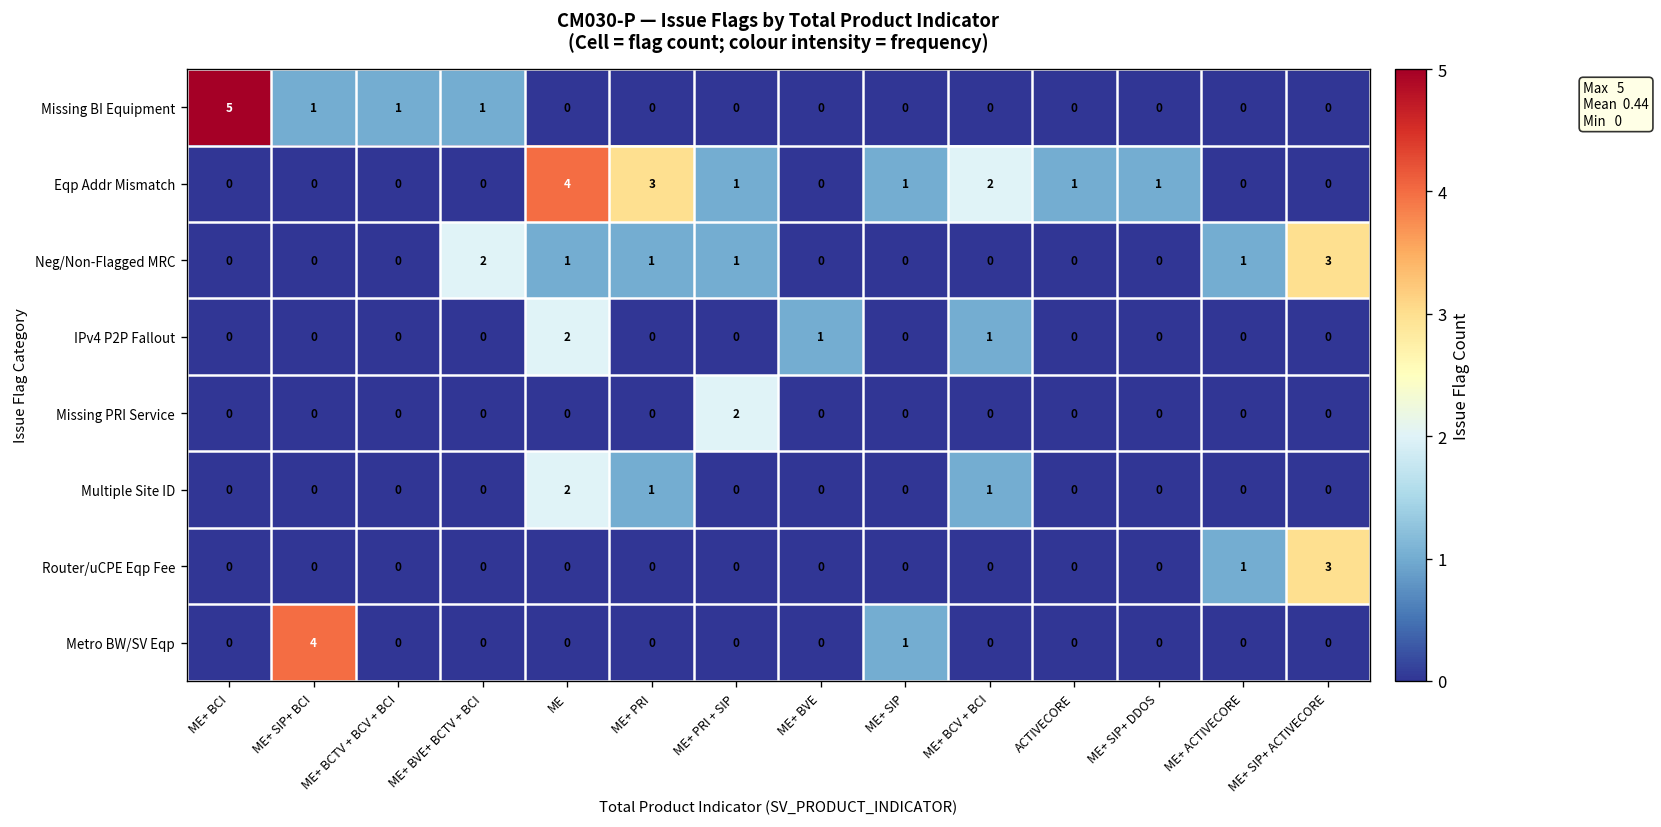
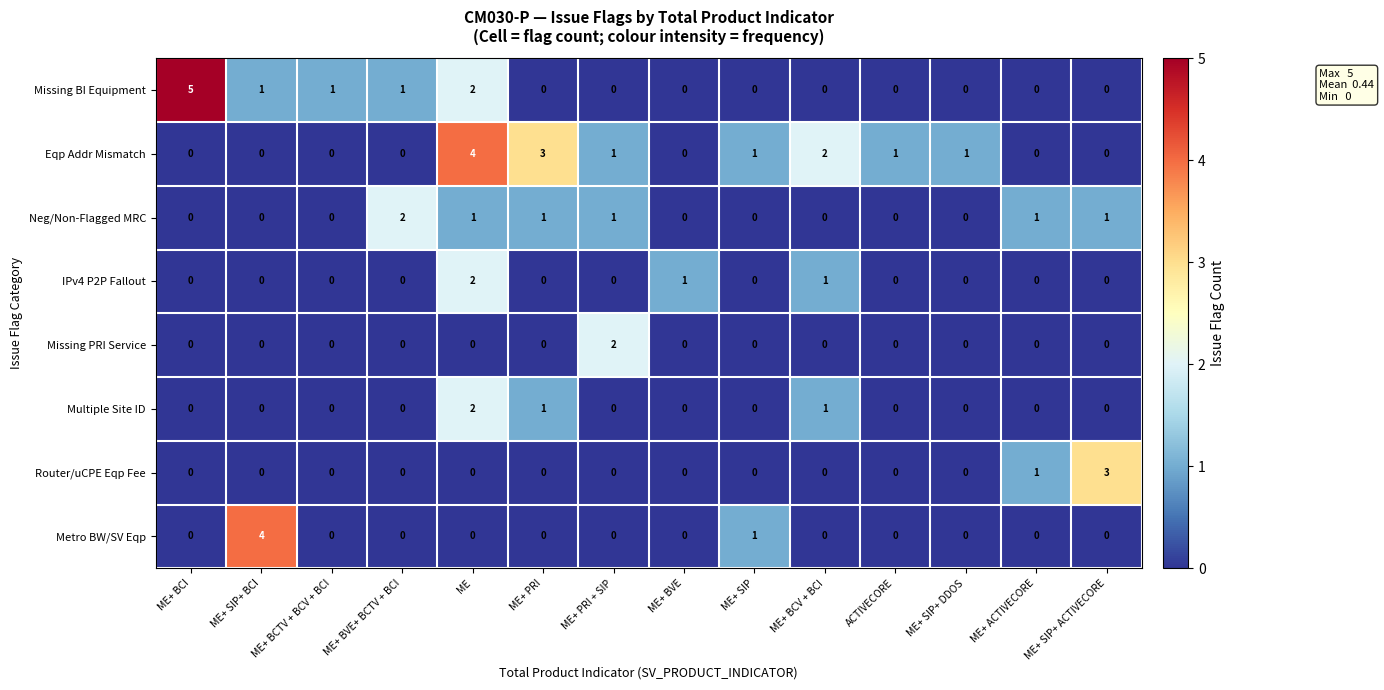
  {
    "Missing BI Equipment": {
      "ME+ BCI": 5,
      "ME+ SIP+ BCI": 1,
      "ME+ BCTV + BCV + BCI": 1,
      "ME+ BVE+ BCTV + BCI": 1,
-     "ME": 0,
+     "ME": 2,
      "ME+ PRI": 0,
      "ME+ PRI + SIP": 0,
      "ME+ BVE": 0,
      "ME+ SIP": 0,
      "ME+ BCV + BCI": 0,
      "ACTIVECORE": 0,
      "ME+ SIP+ DDOS": 0,
      "ME+ ACTIVECORE": 0,
      "ME+ SIP+ ACTIVECORE": 0
    },
    "Eqp Addr Mismatch": {
      "ME+ BCI": 0,
      "ME+ SIP+ BCI": 0,
      "ME+ BCTV + BCV + BCI": 0,
      "ME+ BVE+ BCTV + BCI": 0,
      "ME": 4,
      "ME+ PRI": 3,
      "ME+ PRI + SIP": 1,
      "ME+ BVE": 0,
      "ME+ SIP": 1,
      "ME+ BCV + BCI": 2,
      "ACTIVECORE": 1,
      "ME+ SIP+ DDOS": 1,
      "ME+ ACTIVECORE": 0,
      "ME+ SIP+ ACTIVECORE": 0
    },
    "Neg/Non-Flagged MRC": {
      "ME+ BCI": 0,
      "ME+ SIP+ BCI": 0,
      "ME+ BCTV + BCV + BCI": 0,
      "ME+ BVE+ BCTV + BCI": 2,
      "ME": 1,
      "ME+ PRI": 1,
      "ME+ PRI + SIP": 1,
      "ME+ BVE": 0,
      "ME+ SIP": 0,
      "ME+ BCV + BCI": 0,
      "ACTIVECORE": 0,
      "ME+ SIP+ DDOS": 0,
      "ME+ ACTIVECORE": 1,
-     "ME+ SIP+ ACTIVECORE": 3
+     "ME+ SIP+ ACTIVECORE": 1
    },
    "IPv4 P2P Fallout": {
      "ME+ BCI": 0,
      "ME+ SIP+ BCI": 0,
      "ME+ BCTV + BCV + BCI": 0,
      "ME+ BVE+ BCTV + BCI": 0,
      "ME": 2,
      "ME+ PRI": 0,
      "ME+ PRI + SIP": 0,
      "ME+ BVE": 1,
      "ME+ SIP": 0,
      "ME+ BCV + BCI": 1,
      "ACTIVECORE": 0,
      "ME+ SIP+ DDOS": 0,
      "ME+ ACTIVECORE": 0,
      "ME+ SIP+ ACTIVECORE": 0
    },
    "Missing PRI Service": {
      "ME+ BCI": 0,
      "ME+ SIP+ BCI": 0,
      "ME+ BCTV + BCV + BCI": 0,
      "ME+ BVE+ BCTV + BCI": 0,
      "ME": 0,
      "ME+ PRI": 0,
      "ME+ PRI + SIP": 2,
      "ME+ BVE": 0,
      "ME+ SIP": 0,
      "ME+ BCV + BCI": 0,
      "ACTIVECORE": 0,
      "ME+ SIP+ DDOS": 0,
      "ME+ ACTIVECORE": 0,
      "ME+ SIP+ ACTIVECORE": 0
    },
    "Multiple Site ID": {
      "ME+ BCI": 0,
      "ME+ SIP+ BCI": 0,
      "ME+ BCTV + BCV + BCI": 0,
      "ME+ BVE+ BCTV + BCI": 0,
      "ME": 2,
      "ME+ PRI": 1,
      "ME+ PRI + SIP": 0,
      "ME+ BVE": 0,
      "ME+ SIP": 0,
      "ME+ BCV + BCI": 1,
      "ACTIVECORE": 0,
      "ME+ SIP+ DDOS": 0,
      "ME+ ACTIVECORE": 0,
      "ME+ SIP+ ACTIVECORE": 0
    },
    "Router/uCPE Eqp Fee": {
      "ME+ BCI": 0,
      "ME+ SIP+ BCI": 0,
      "ME+ BCTV + BCV + BCI": 0,
      "ME+ BVE+ BCTV + BCI": 0,
      "ME": 0,
      "ME+ PRI": 0,
      "ME+ PRI + SIP": 0,
      "ME+ BVE": 0,
      "ME+ SIP": 0,
      "ME+ BCV + BCI": 0,
      "ACTIVECORE": 0,
      "ME+ SIP+ DDOS": 0,
      "ME+ ACTIVECORE": 1,
      "ME+ SIP+ ACTIVECORE": 3
    },
    "Metro BW/SV Eqp": {
      "ME+ BCI": 0,
      "ME+ SIP+ BCI": 4,
      "ME+ BCTV + BCV + BCI": 0,
      "ME+ BVE+ BCTV + BCI": 0,
      "ME": 0,
      "ME+ PRI": 0,
      "ME+ PRI + SIP": 0,
      "ME+ BVE": 0,
      "ME+ SIP": 1,
      "ME+ BCV + BCI": 0,
      "ACTIVECORE": 0,
      "ME+ SIP+ DDOS": 0,
      "ME+ ACTIVECORE": 0,
      "ME+ SIP+ ACTIVECORE": 0
    }
  }
